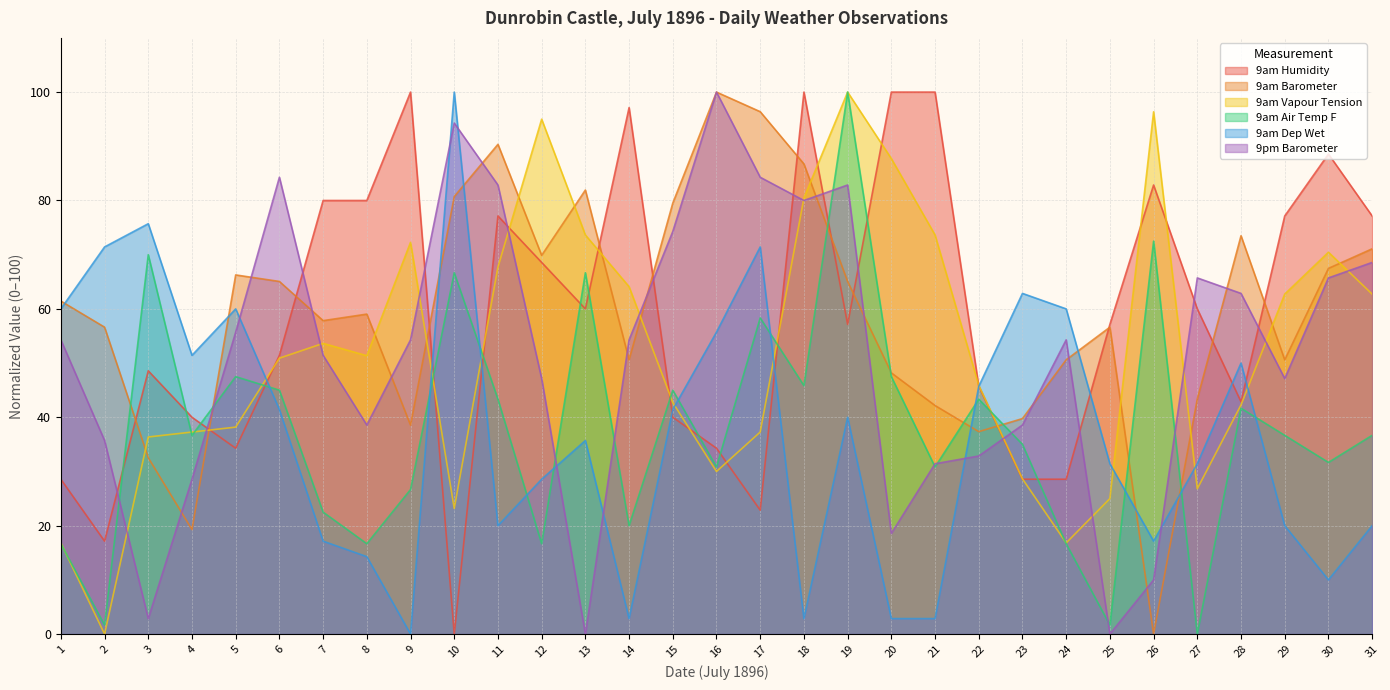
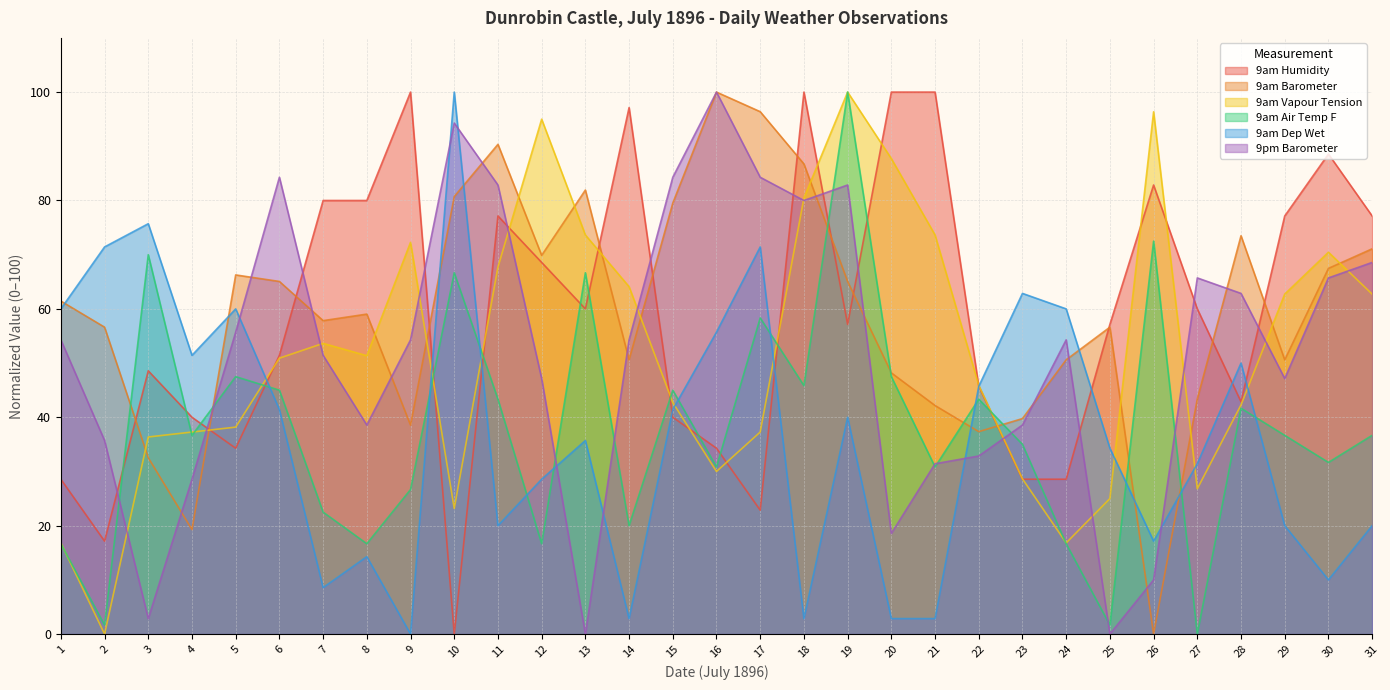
  {
    "9am Air Temp F": {
      "2": 2,
      "3": 70,
      "4": 37,
      "5": 47,
      "6": 45,
      "7": 22,
      "8": 17,
      "9": 27,
      "10": 67,
      "11": 43,
      "12": 17,
      "13": 67,
      "14": 20,
      "15": 45,
      "16": 31,
      "17": 58,
      "18": 46,
      "20": 47,
      "21": 31,
      "22": 43,
      "23": 35,
      "25": 2,
      "26": 72,
      "27": 0,
      "28": 42,
      "29": 37,
      "30": 32,
      "31": 37
    },
    "9am Dep Wet": {
      "1": 60,
      "2": 71,
      "3": 76,
      "4": 51,
      "5": 60,
      "6": 41,
-     "7": 17,
+     "7": 9,
      "8": 14,
      "9": 0,
      "10": 100,
      "11": 20,
      "12": 29,
      "13": 36,
      "14": 3,
      "15": 41,
      "16": 56,
      "17": 71,
      "18": 3,
      "19": 40,
      "20": 3,
      "21": 3,
      "23": 63,
      "24": 60,
-     "25": 31,
+     "25": 34,
      "26": 17,
      "27": 31,
      "28": 50,
      "29": 20,
      "30": 10,
      "31": 20
    },
    "9pm Barometer": {
      "1": 54,
      "2": 36,
      "3": 3,
      "4": 29,
      "5": 56,
      "6": 84,
      "7": 51,
      "8": 39,
      "9": 54,
      "10": 94,
      "11": 83,
      "12": 47,
      "13": 0,
      "14": 54,
-     "15": 74,
+     "15": 84,
      "17": 84,
      "19": 83,
      "20": 19,
      "21": 31,
      "22": 33,
      "23": 39,
      "24": 54,
      "25": 0,
      "26": 10,
      "27": 66,
      "28": 63,
      "29": 47,
      "30": 66,
      "31": 69
    }
  }
